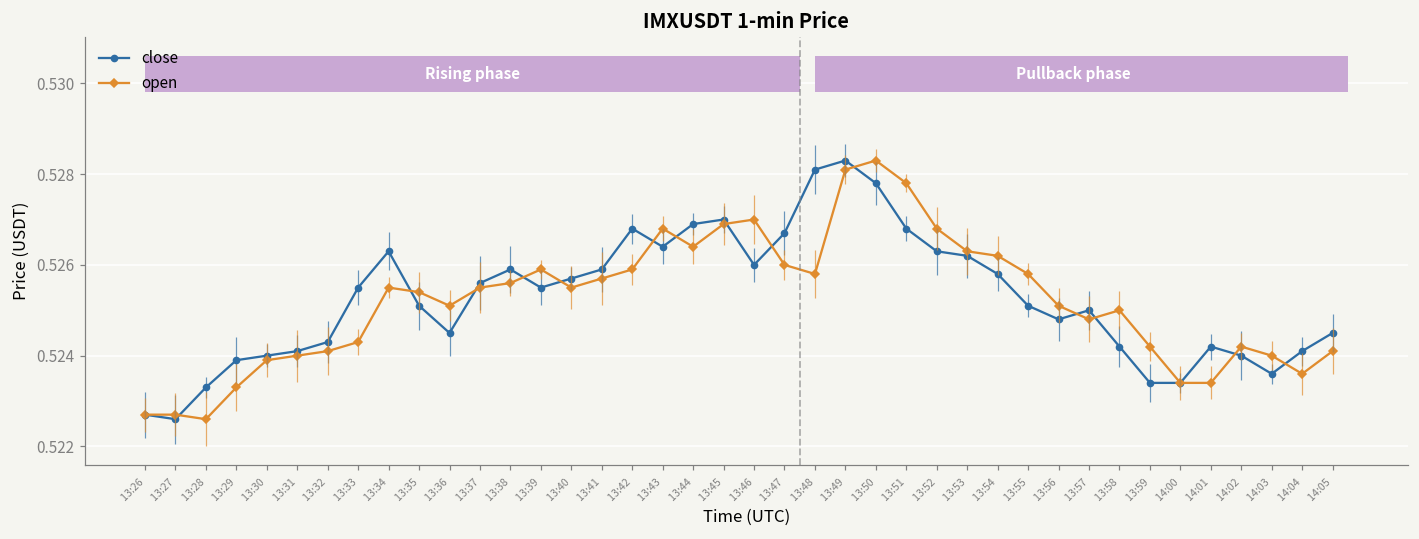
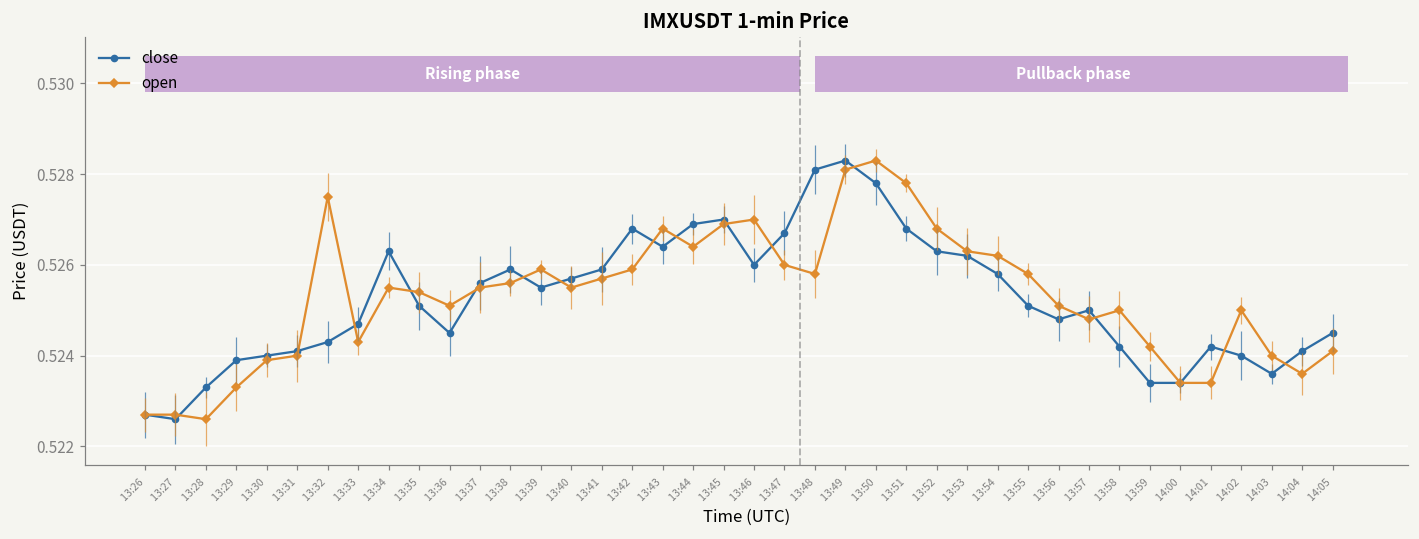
  {
    "close": {
      "13:27": 0.5226,
      "13:28": 0.5233,
      "13:29": 0.5239,
      "13:30": 0.5240,
      "13:31": 0.5241,
      "13:32": 0.5243,
-     "13:33": 0.5255,
+     "13:33": 0.5247,
      "13:34": 0.5263,
      "13:35": 0.5251,
      "13:36": 0.5245,
      "13:37": 0.5256,
      "13:38": 0.5259,
      "13:39": 0.5255,
      "13:40": 0.5257,
      "13:41": 0.5259,
      "13:42": 0.5268,
      "13:43": 0.5264,
      "13:44": 0.5269,
      "13:45": 0.5270,
      "13:46": 0.5260,
      "13:47": 0.5267,
      "13:48": 0.5281,
      "13:49": 0.5283,
      "13:50": 0.5278,
      "13:51": 0.5268,
      "13:52": 0.5263,
      "13:53": 0.5262,
      "13:54": 0.5258,
      "13:55": 0.5251,
      "13:56": 0.5248,
      "13:57": 0.5250,
      "13:58": 0.5242,
      "13:59": 0.5234,
      "14:01": 0.5242,
      "14:02": 0.5240,
      "14:03": 0.5236,
      "14:04": 0.5241,
      "14:05": 0.5245
    },
    "open": {
      "13:27": 0.5227,
      "13:28": 0.5226,
      "13:29": 0.5233,
      "13:30": 0.5239,
      "13:31": 0.5240,
-     "13:32": 0.5241,
+     "13:32": 0.5275,
      "13:33": 0.5243,
      "13:34": 0.5255,
      "13:35": 0.5254,
      "13:36": 0.5251,
      "13:37": 0.5255,
      "13:38": 0.5256,
      "13:39": 0.5259,
      "13:40": 0.5255,
      "13:41": 0.5257,
      "13:42": 0.5259,
      "13:43": 0.5268,
      "13:44": 0.5264,
      "13:45": 0.5269,
      "13:46": 0.5270,
      "13:47": 0.5260,
      "13:48": 0.5258,
      "13:49": 0.5281,
      "13:50": 0.5283,
      "13:51": 0.5278,
      "13:52": 0.5268,
      "13:53": 0.5263,
      "13:54": 0.5262,
      "13:55": 0.5258,
      "13:56": 0.5251,
      "13:57": 0.5248,
      "13:58": 0.5250,
      "13:59": 0.5242,
      "14:01": 0.5234,
-     "14:02": 0.5242,
+     "14:02": 0.5250,
      "14:03": 0.5240,
      "14:04": 0.5236,
      "14:05": 0.5241
    }
  }
